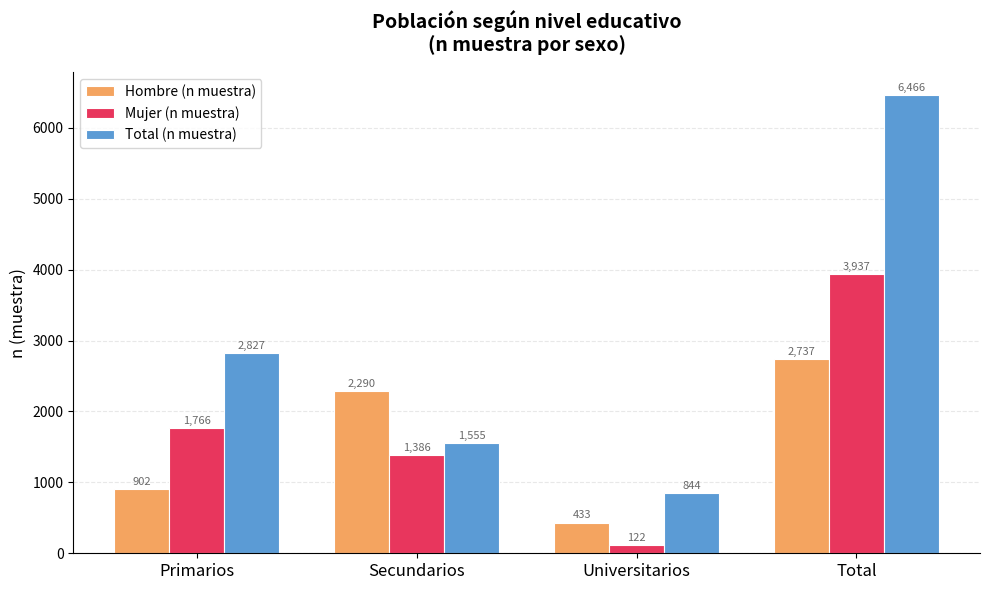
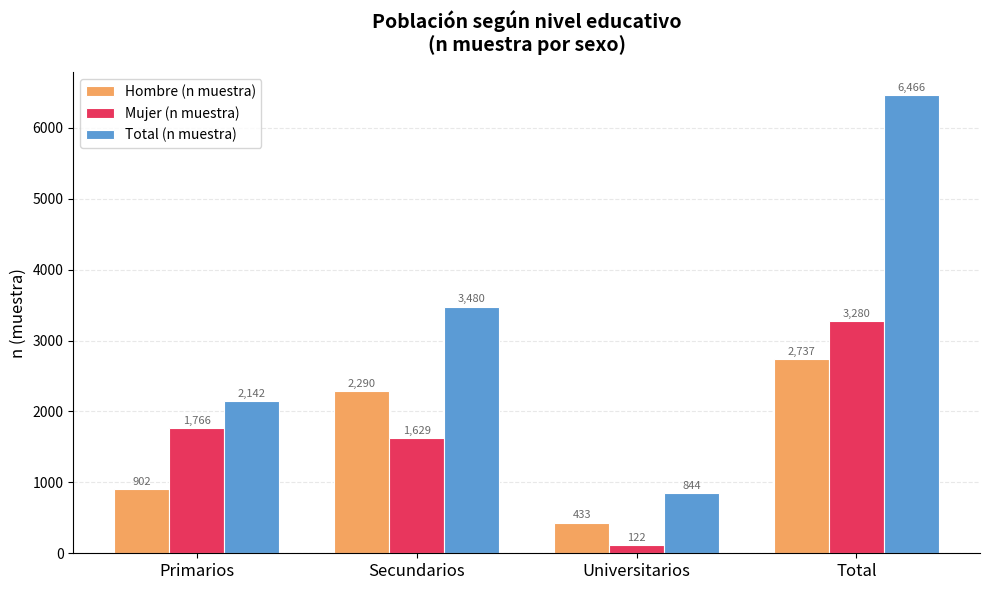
  {
    "Hombre (n muestra)": {
      "Primarios": "902",
      "Secundarios": "2,290",
      "Universitarios": "433",
      "Total": "2,737"
    },
    "Mujer (n muestra)": {
      "Primarios": "1,766",
-     "Secundarios": "1,386",
+     "Secundarios": "1,629",
      "Universitarios": "122",
-     "Total": "3,937"
+     "Total": "3,280"
    },
    "Total (n muestra)": {
-     "Primarios": "2,827",
-     "Secundarios": "1,555",
+     "Primarios": "2,142",
+     "Secundarios": "3,480",
      "Universitarios": "844",
      "Total": "6,466"
    }
  }
